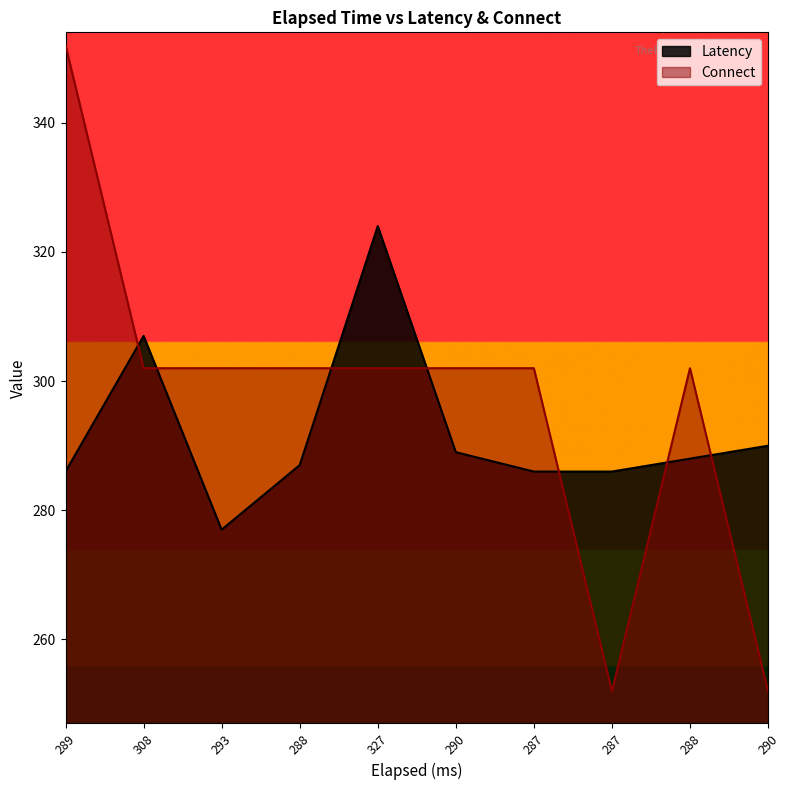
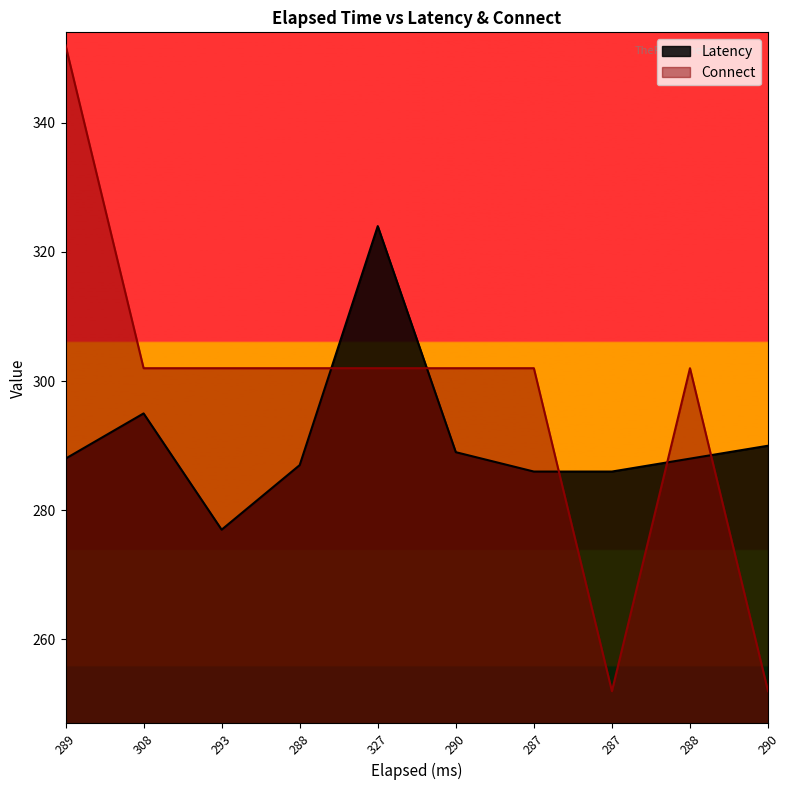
  {
    "Latency": {
-     "289": 286,
-     "308": 307,
+     "289": 288,
+     "308": 295,
      "293": 277,
      "327": 324
    },
    "Connect": {
      "289": 352,
      "308": 302,
      "293": 302,
      "327": 302
    }
  }
